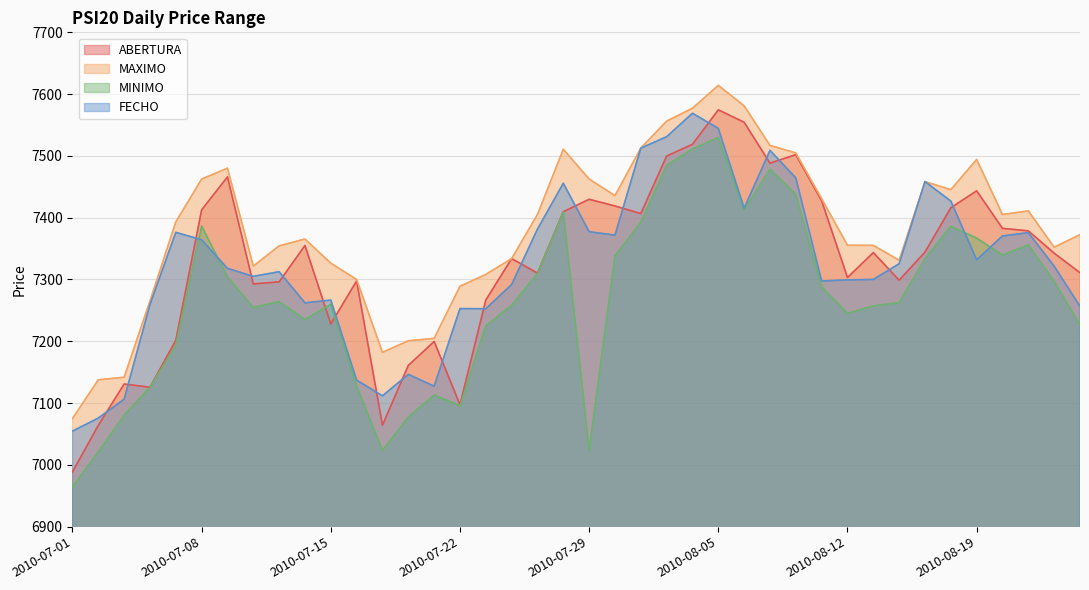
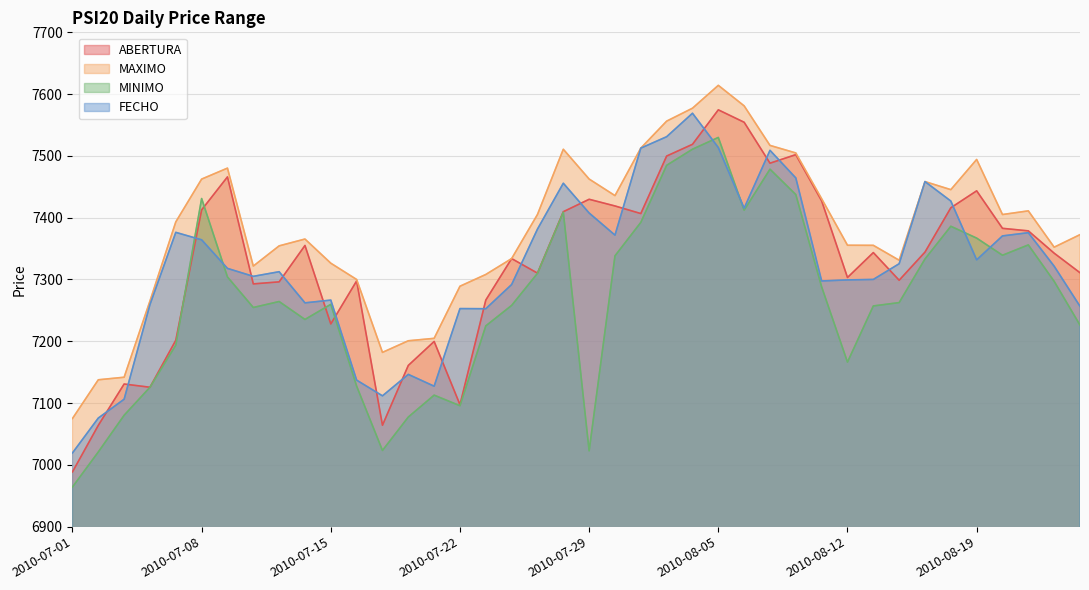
  {
    "MINIMO": {
      "2010-07-01": 6960,
-     "2010-07-08": 7390,
+     "2010-07-08": 7430,
      "2010-07-15": 7260,
      "2010-07-29": 7020,
      "2010-08-05": 7530,
-     "2010-08-12": 7250,
+     "2010-08-12": 7170,
      "2010-08-19": 7370
    },
    "FECHO": {
-     "2010-07-01": 7050,
+     "2010-07-01": 7020,
      "2010-07-08": 7360,
      "2010-07-15": 7270,
      "2010-07-22": 7250,
-     "2010-07-29": 7380,
-     "2010-08-05": 7540,
+     "2010-07-29": 7410,
+     "2010-08-05": 7510,
      "2010-08-19": 7330
    }
  }
